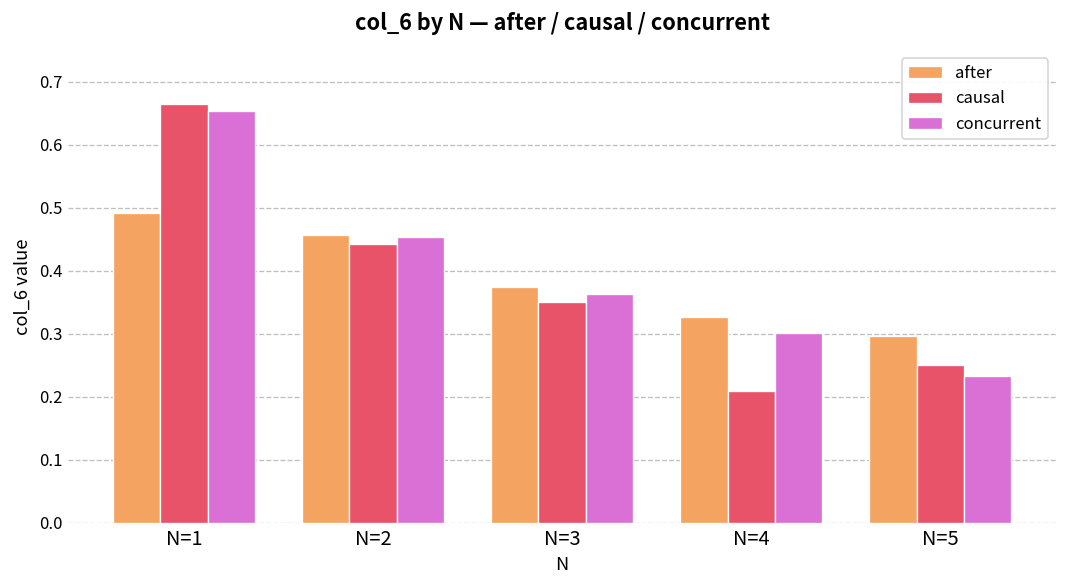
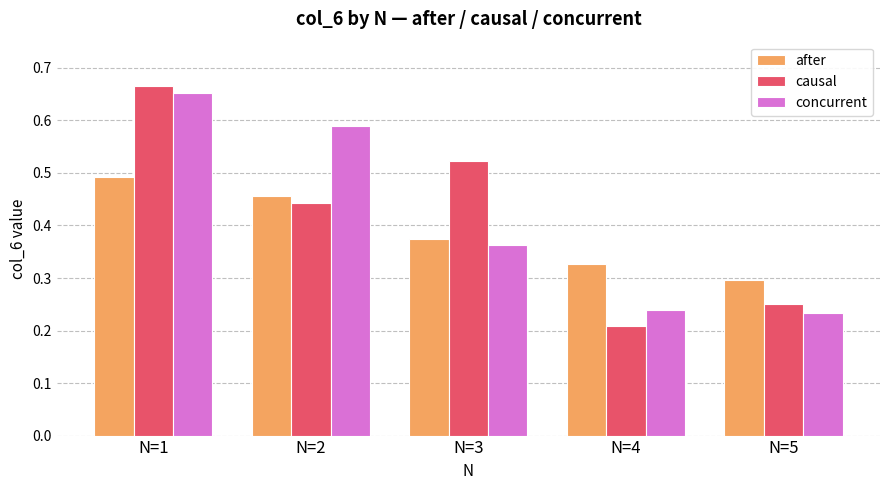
  {
    "after": {
      "N=1": 0.49,
      "N=2": 0.46,
      "N=3": 0.37,
      "N=4": 0.33,
      "N=5": 0.30
    },
    "causal": {
      "N=1": 0.66,
      "N=2": 0.44,
-     "N=3": 0.35,
+     "N=3": 0.52,
      "N=4": 0.21,
      "N=5": 0.25
    },
    "concurrent": {
      "N=1": 0.65,
-     "N=2": 0.45,
+     "N=2": 0.59,
      "N=3": 0.36,
-     "N=4": 0.30,
+     "N=4": 0.24,
      "N=5": 0.23
    }
  }
